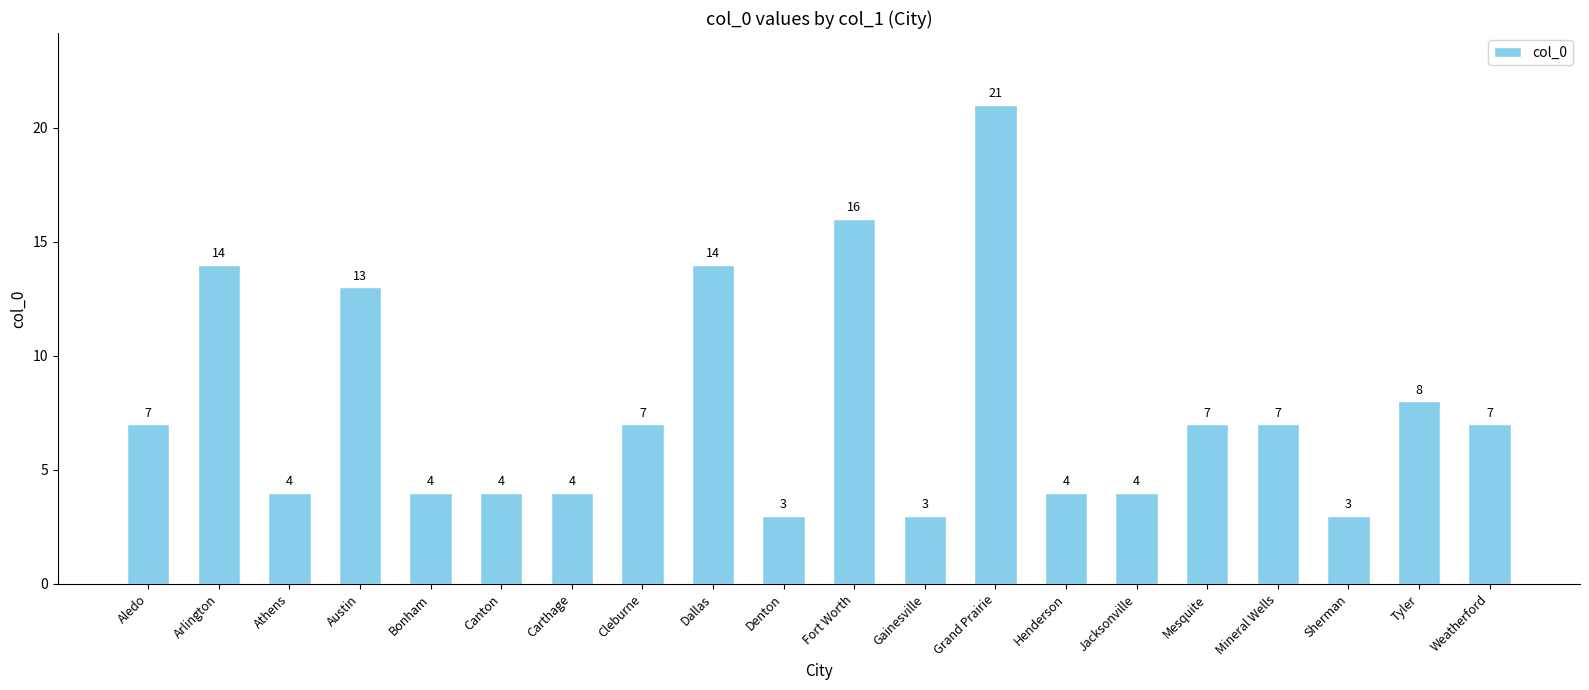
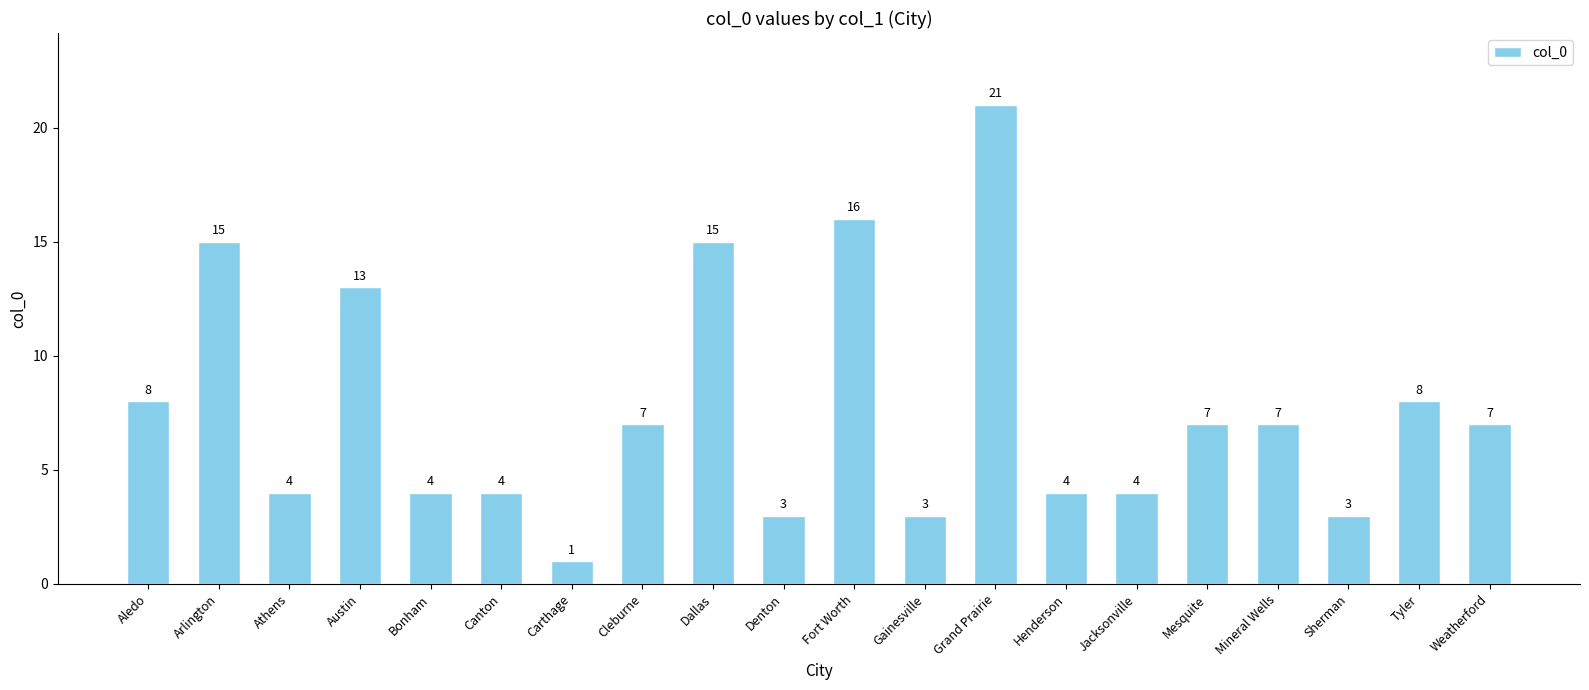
  {
-   "Aledo": 7,
-   "Arlington": 14,
+   "Aledo": 8,
+   "Arlington": 15,
    "Athens": 4,
    "Austin": 13,
    "Bonham": 4,
    "Canton": 4,
-   "Carthage": 4,
+   "Carthage": 1,
    "Cleburne": 7,
-   "Dallas": 14,
+   "Dallas": 15,
    "Denton": 3,
    "Fort Worth": 16,
    "Gainesville": 3,
    "Grand Prairie": 21,
    "Henderson": 4,
    "Jacksonville": 4,
    "Mesquite": 7,
    "Mineral Wells": 7,
    "Sherman": 3,
    "Tyler": 8,
    "Weatherford": 7
  }
